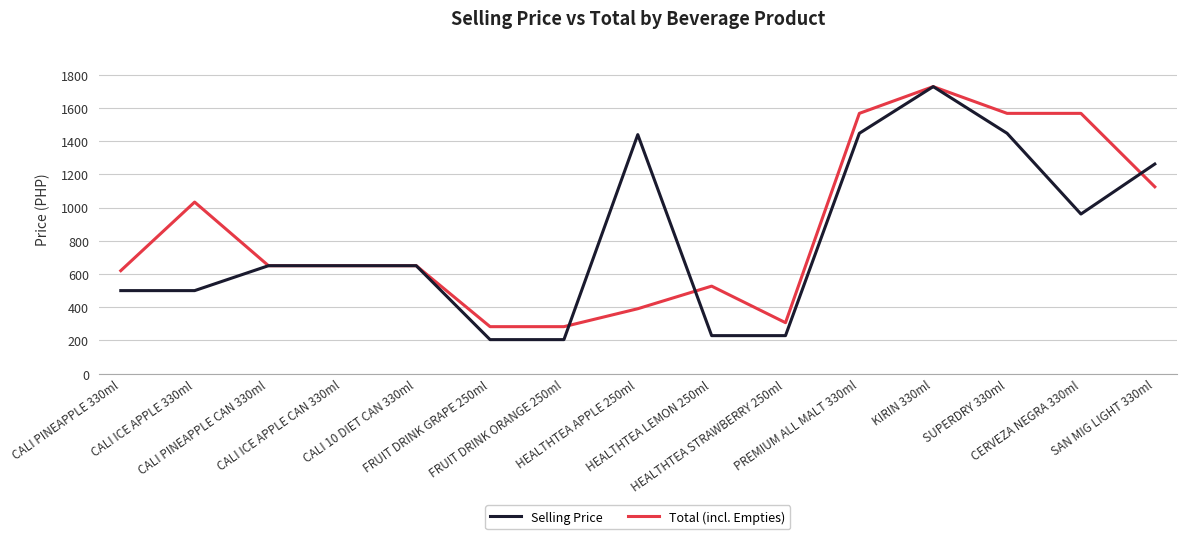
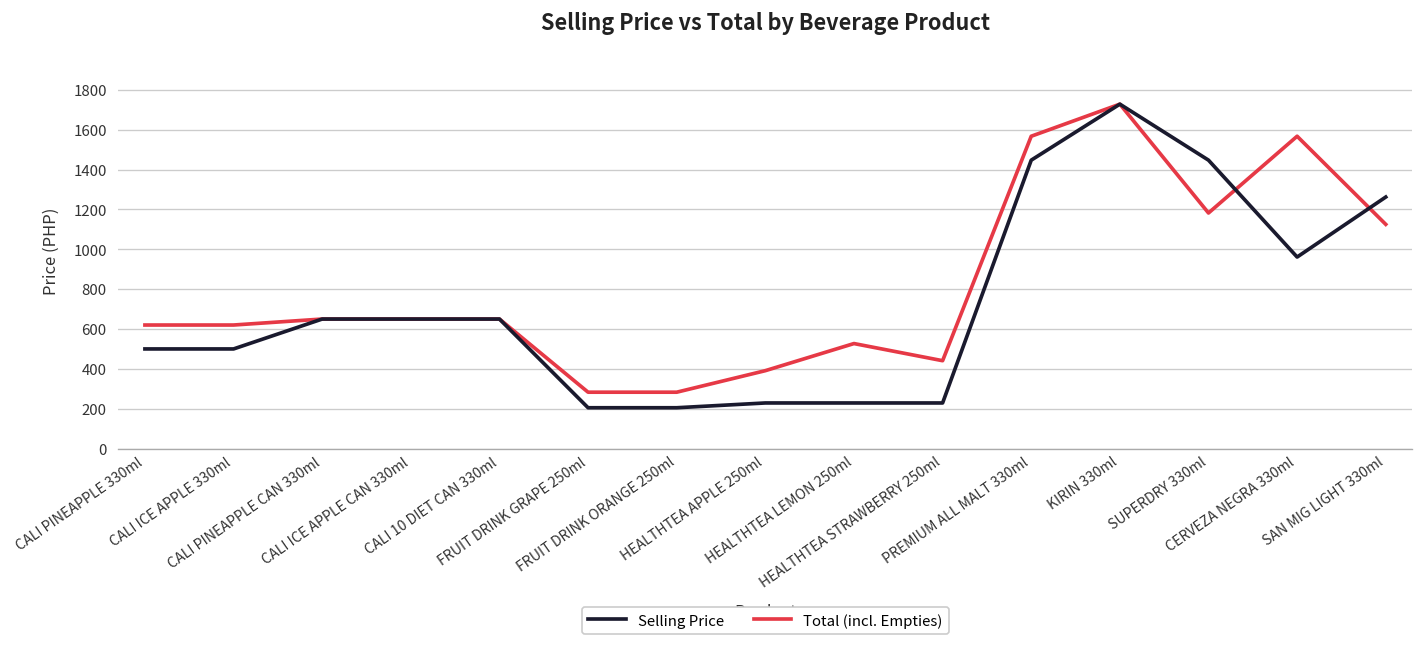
  {
    "Selling Price": {
      "CALI PINEAPPLE 330ml": 500,
      "CALI ICE APPLE 330ml": 500,
      "FRUIT DRINK GRAPE 250ml": 210,
      "FRUIT DRINK ORANGE 250ml": 210,
-     "HEALTHTEA APPLE 250ml": 1440,
+     "HEALTHTEA APPLE 250ml": 230,
      "HEALTHTEA LEMON 250ml": 230,
      "HEALTHTEA STRAWBERRY 250ml": 230,
      "PREMIUM ALL MALT 330ml": 1450,
      "SUPERDRY 330ml": 1450,
      "CERVEZA NEGRA 330ml": 960,
      "SAN MIG LIGHT 330ml": 1260
    },
    "Total (incl. Empties)": {
      "CALI PINEAPPLE 330ml": 620,
-     "CALI ICE APPLE 330ml": 1030,
+     "CALI ICE APPLE 330ml": 620,
      "FRUIT DRINK GRAPE 250ml": 280,
      "FRUIT DRINK ORANGE 250ml": 280,
      "HEALTHTEA APPLE 250ml": 390,
      "HEALTHTEA LEMON 250ml": 530,
-     "HEALTHTEA STRAWBERRY 250ml": 310,
+     "HEALTHTEA STRAWBERRY 250ml": 440,
      "PREMIUM ALL MALT 330ml": 1570,
-     "SUPERDRY 330ml": 1570,
+     "SUPERDRY 330ml": 1180,
      "CERVEZA NEGRA 330ml": 1570,
      "SAN MIG LIGHT 330ml": 1130
    }
  }
